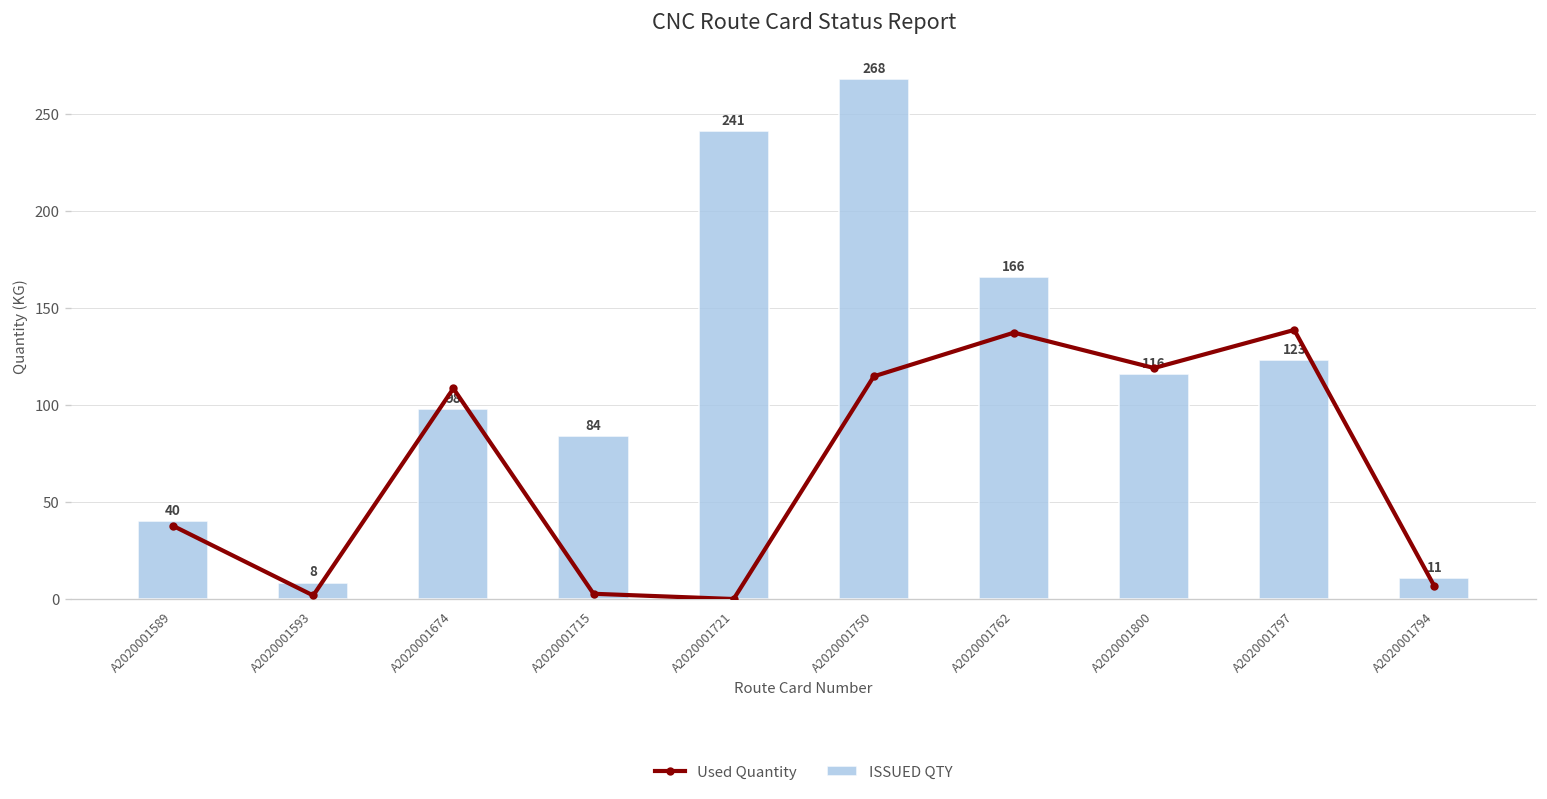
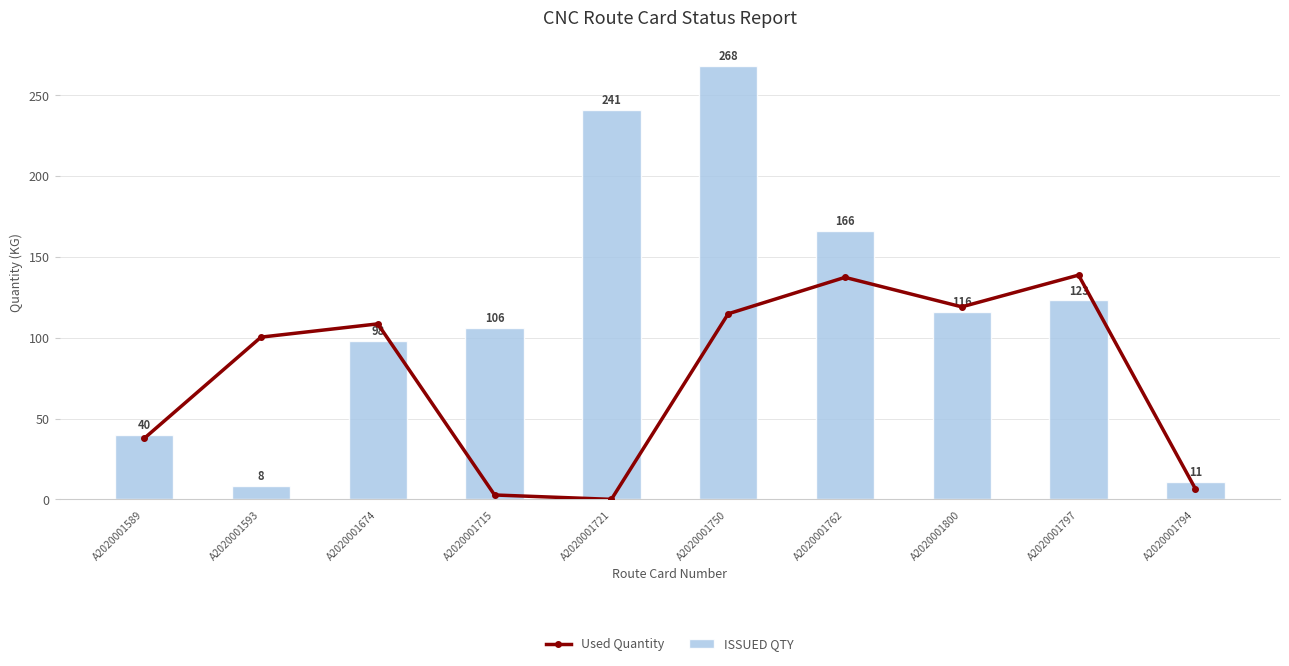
  {
    "Used Quantity": {
      "A2020001589": 38,
-     "A2020001593": 2,
+     "A2020001593": 100,
      "A2020001715": 3,
      "A2020001721": 0,
      "A2020001750": 115,
      "A2020001762": 137,
      "A2020001797": 139,
      "A2020001794": 7
    },
    "ISSUED QTY": {
      "A2020001589": 40,
      "A2020001593": 8,
-     "A2020001715": 84,
+     "A2020001715": 106,
      "A2020001721": 241,
      "A2020001750": 268,
      "A2020001762": 166,
      "A2020001797": 123,
      "A2020001794": 11
    }
  }
